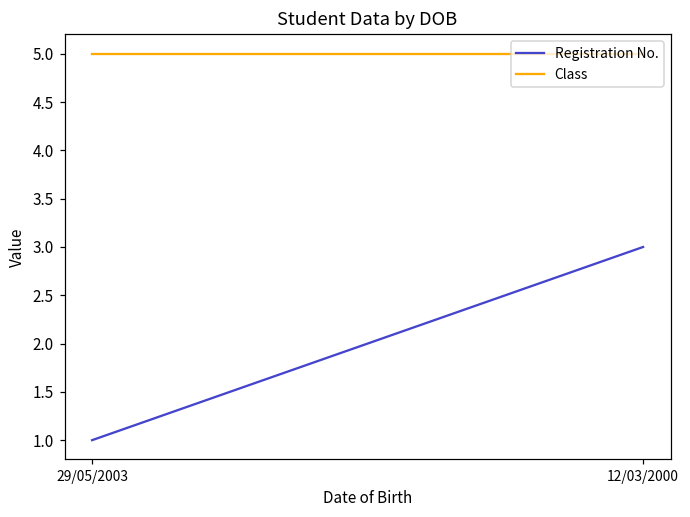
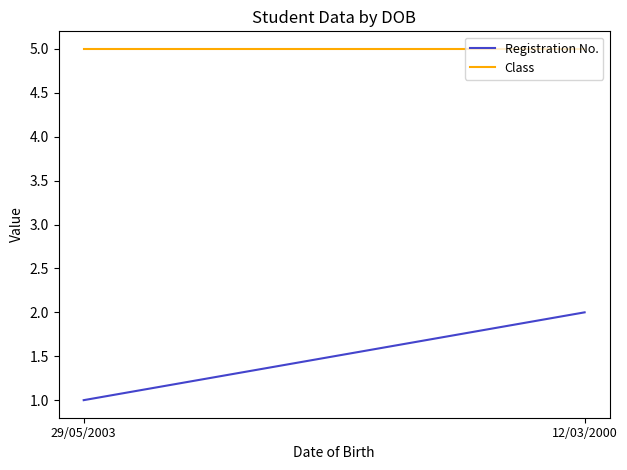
  {
    "Registration No.": {
      "29/05/2003": 1,
-     "12/03/2000": 3
+     "12/03/2000": 2
    },
    "Class": {
      "29/05/2003": 5
    }
  }
